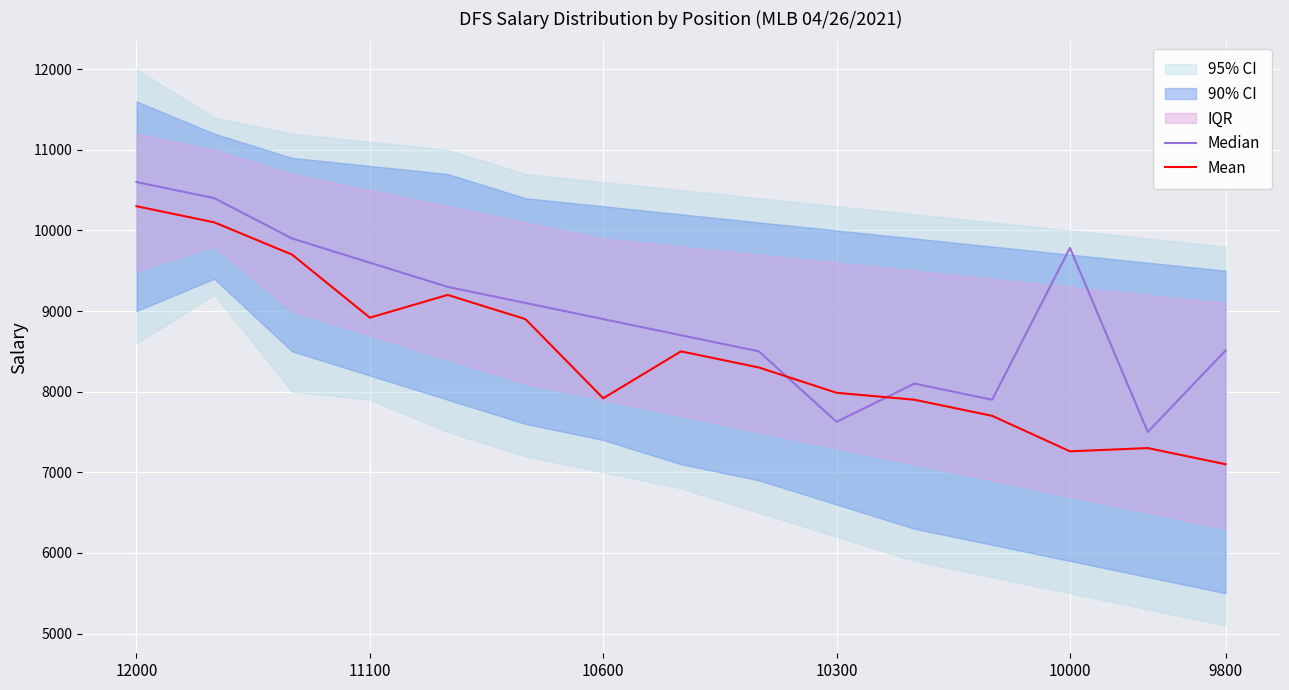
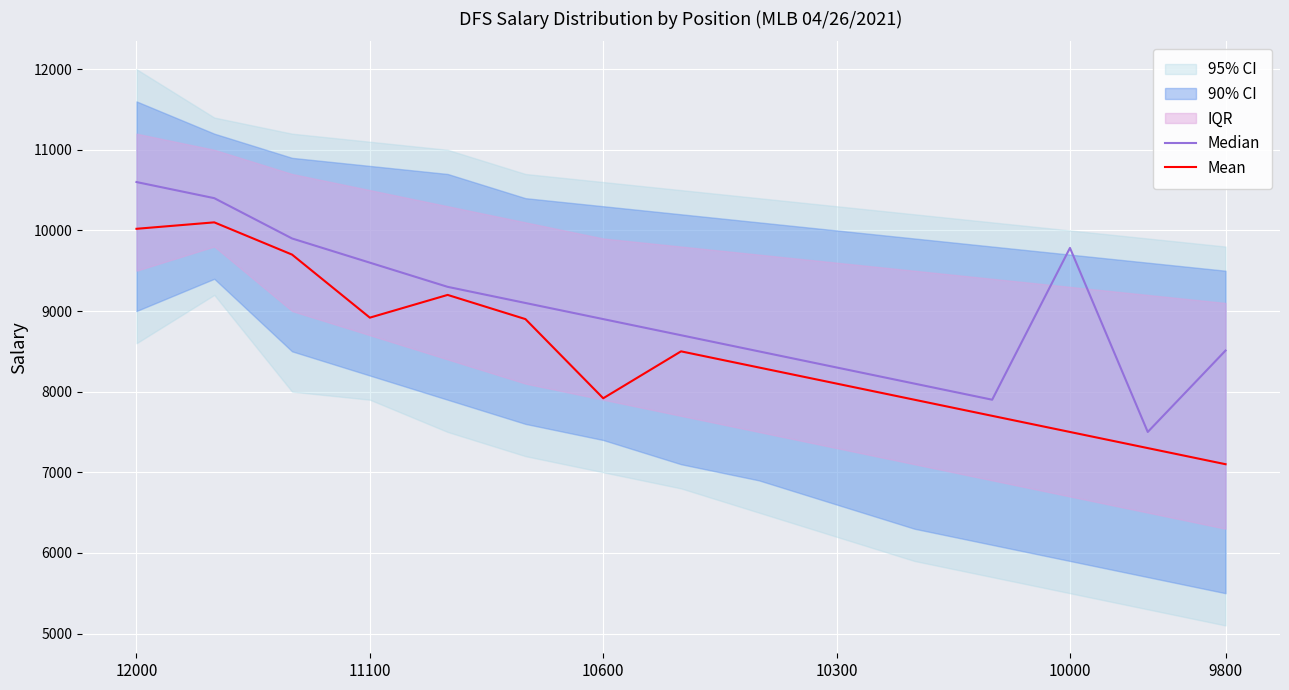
  {
    "Median": {
      "12000": 10600,
      "11100": 9600,
      "10600": 8900,
-     "10300": 7600,
+     "10300": 8300,
      "10000": 9800,
      "9800": 8500
    },
    "Mean": {
-     "12000": 10300,
+     "12000": 10000,
      "11100": 8900,
      "10600": 7900,
-     "10300": 8000,
-     "10000": 7300,
+     "10300": 8100,
+     "10000": 7500,
      "9800": 7100
    }
  }
